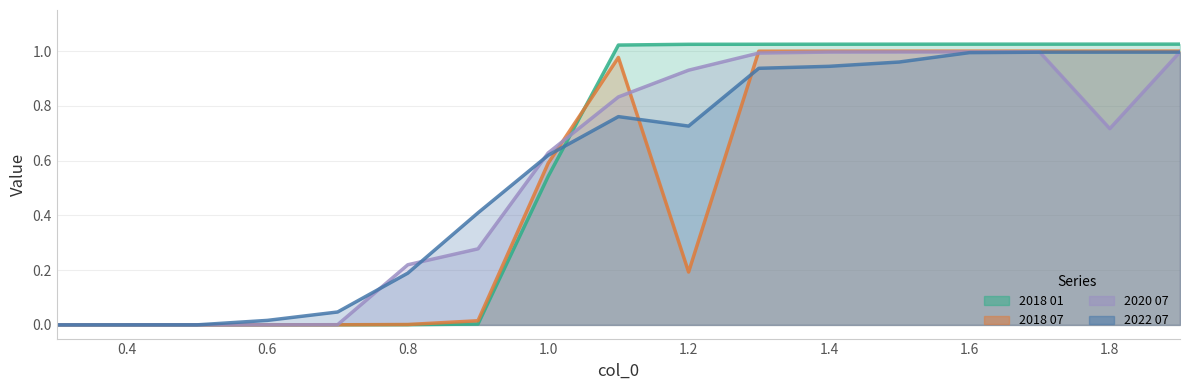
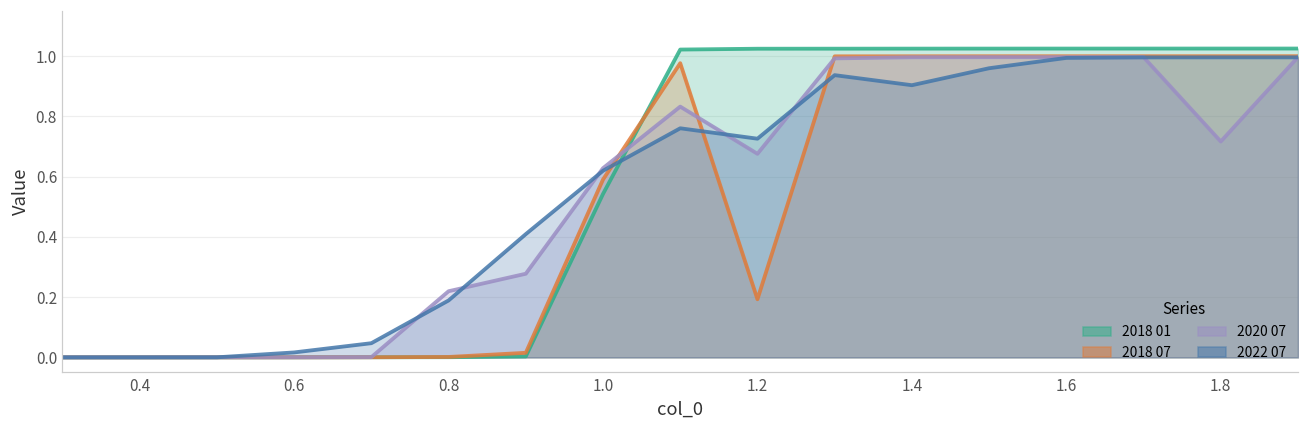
  {
    "2018 01": {
      "1.0": 0.54,
      "1.2": 1.02,
      "1.4": 1.03,
      "1.6": 1.03,
      "1.8": 1.03
    },
    "2018 07": {
      "1.0": 0.59,
      "1.2": 0.19
    },
    "2020 07": {
      "0.8": 0.22,
-     "1.2": 0.93,
+     "1.2": 0.68,
      "1.8": 0.72
    },
    "2022 07": {
      "0.6": 0.02,
      "0.8": 0.19,
      "1.2": 0.73,
-     "1.4": 0.94
+     "1.4": 0.90
    }
  }
